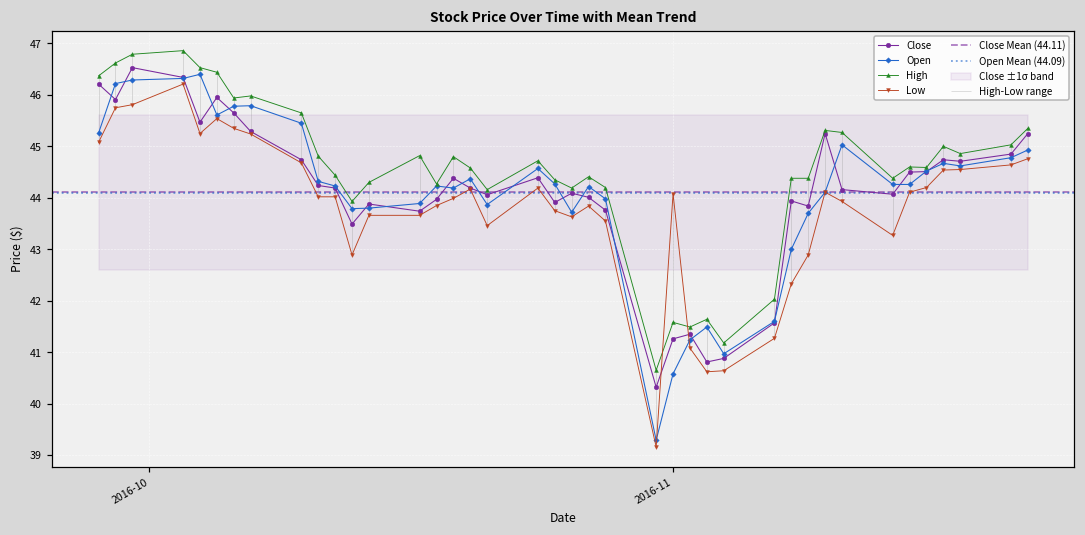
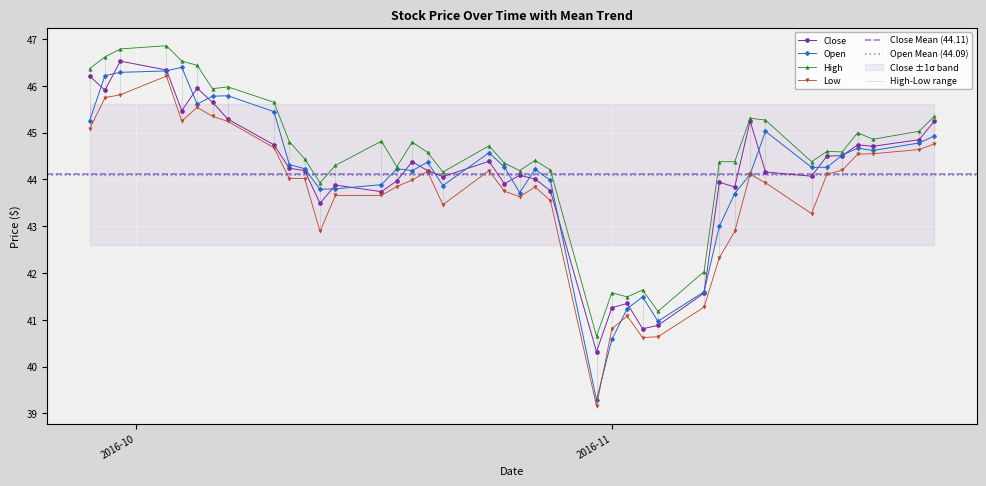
  {
    "Open": {
      "2016-11": 40.6
    },
    "High": {
      "2016-11": 41.6
    },
    "Low": {
-     "2016-11": 44.1
+     "2016-11": 40.8
    }
  }
